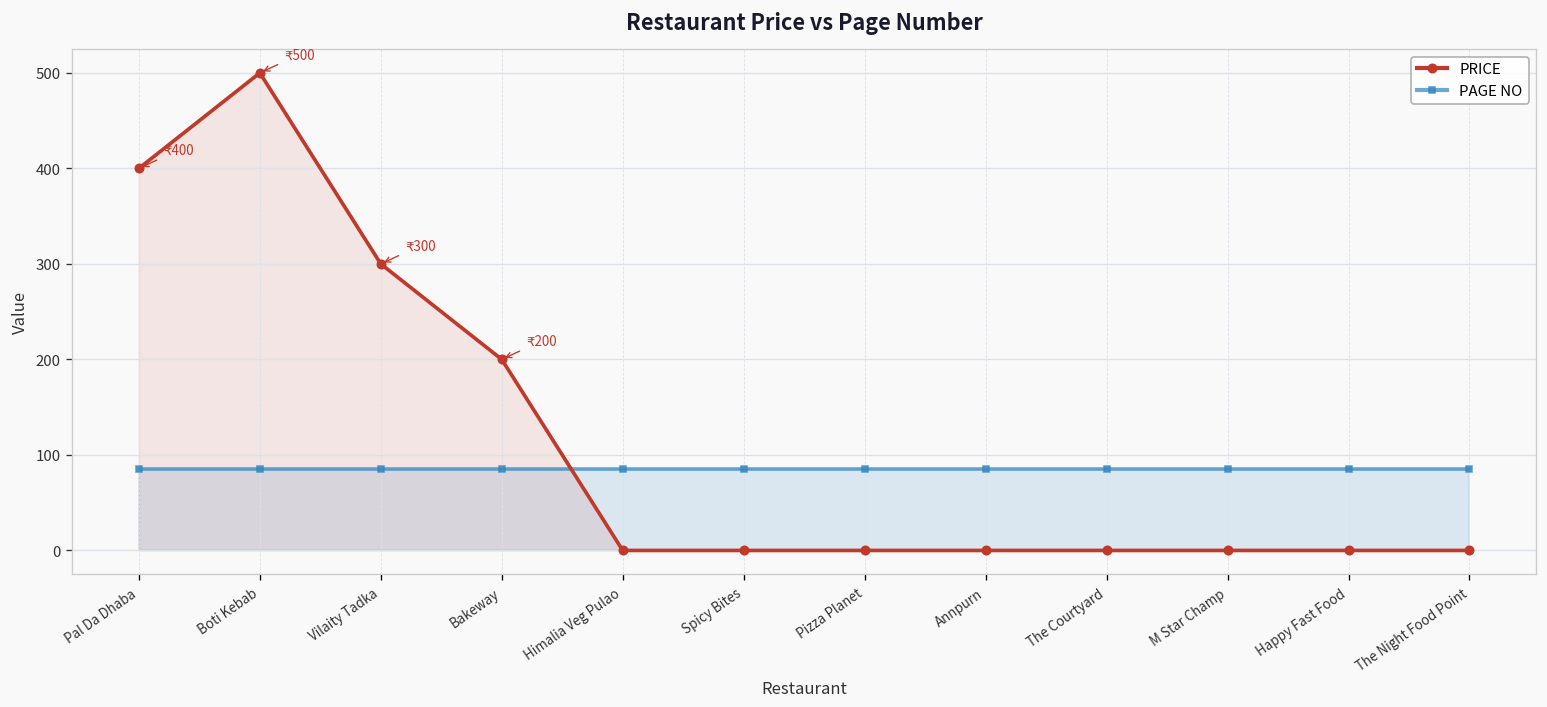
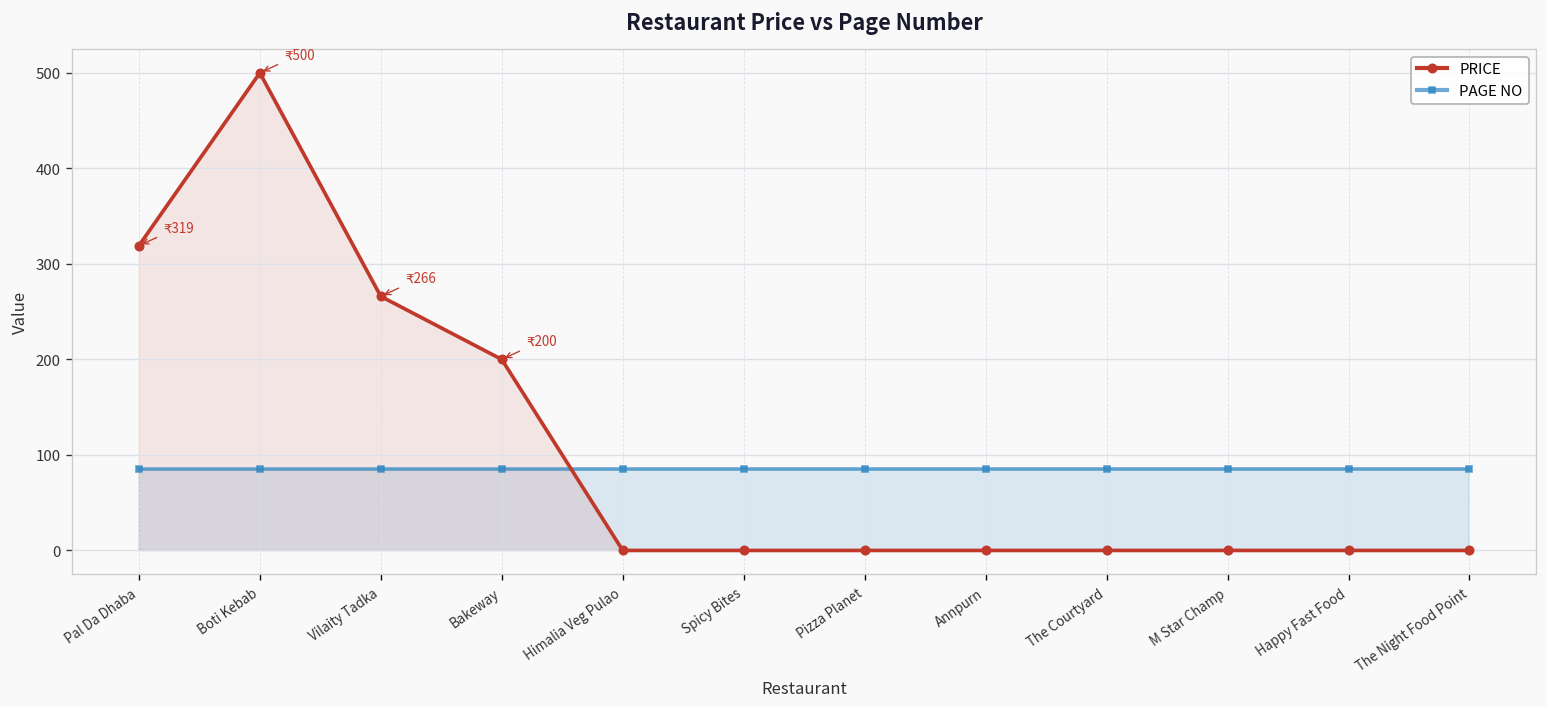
  {
    "PRICE": {
-     "Pal Da Dhaba": 400,
+     "Pal Da Dhaba": 319,
      "Boti Kebab": 500,
-     "Vilaity Tadka": 300,
+     "Vilaity Tadka": 266,
      "Bakeway": 200
    },
    "PAGE NO": {
      "Pal Da Dhaba": 90,
      "Boti Kebab": 90,
      "Vilaity Tadka": 90,
      "Bakeway": 90,
      "Himalia Veg Pulao": 90,
      "Spicy Bites": 90,
      "Pizza Planet": 90,
      "Annpurn": 90,
      "The Courtyard": 90,
      "M Star Champ": 90,
      "Happy Fast Food": 90,
      "The Night Food Point": 90
    }
  }
